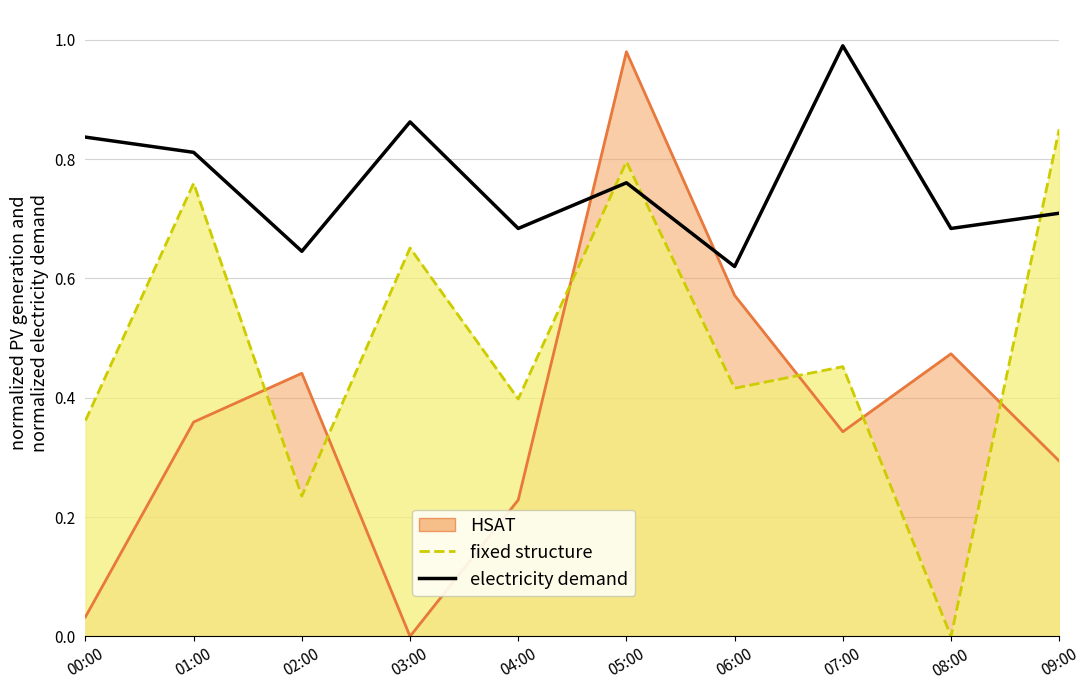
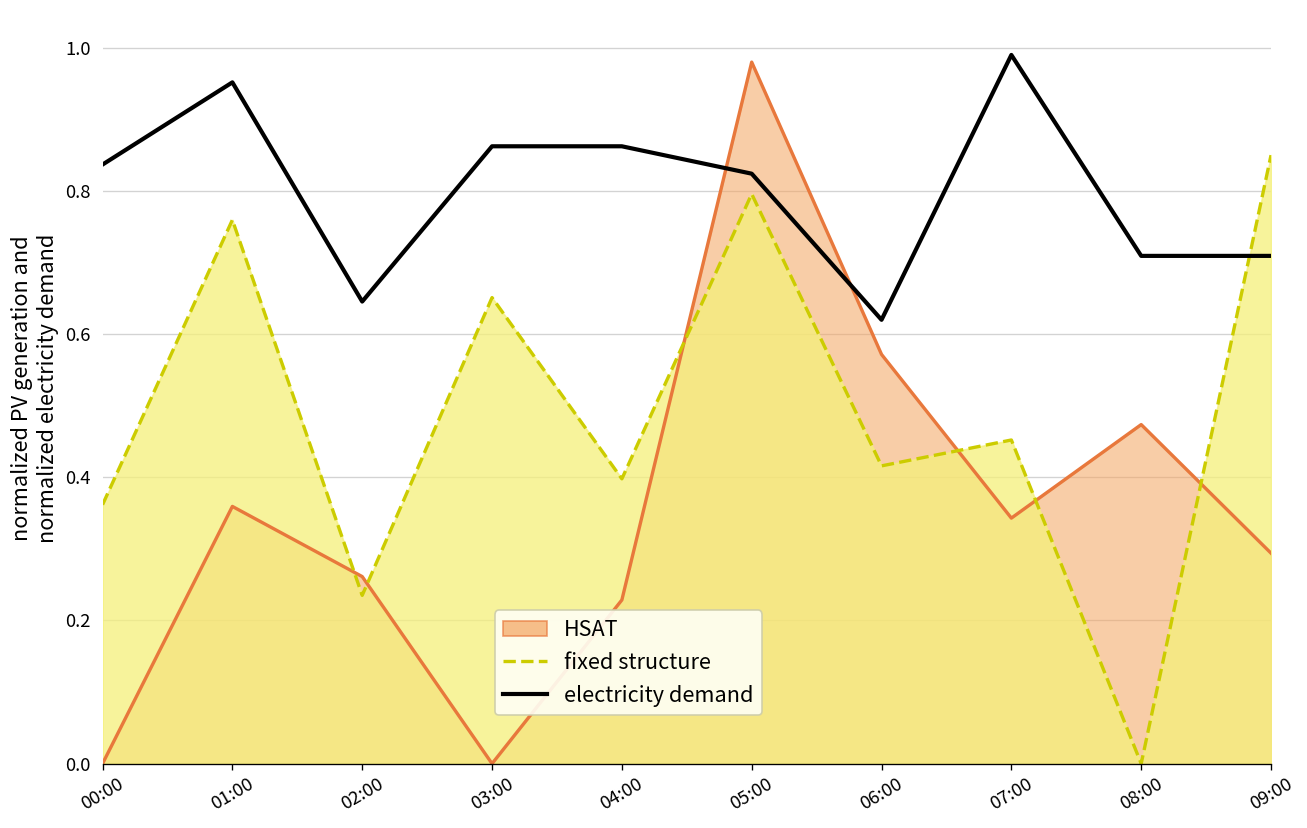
  {
    "HSAT": {
-     "00:00": 0.03,
+     "00:00": 0.00,
      "01:00": 0.36,
-     "02:00": 0.44,
+     "02:00": 0.26,
      "03:00": 0.00,
      "04:00": 0.23,
      "05:00": 0.98,
      "06:00": 0.57,
      "07:00": 0.34,
      "08:00": 0.47,
      "09:00": 0.29
    },
    "electricity demand": {
      "00:00": 0.84,
-     "01:00": 0.81,
+     "01:00": 0.95,
      "02:00": 0.65,
      "03:00": 0.86,
-     "04:00": 0.68,
-     "05:00": 0.76,
+     "04:00": 0.86,
+     "05:00": 0.82,
      "06:00": 0.62,
      "07:00": 0.99,
-     "08:00": 0.68,
+     "08:00": 0.71,
      "09:00": 0.71
    }
  }
